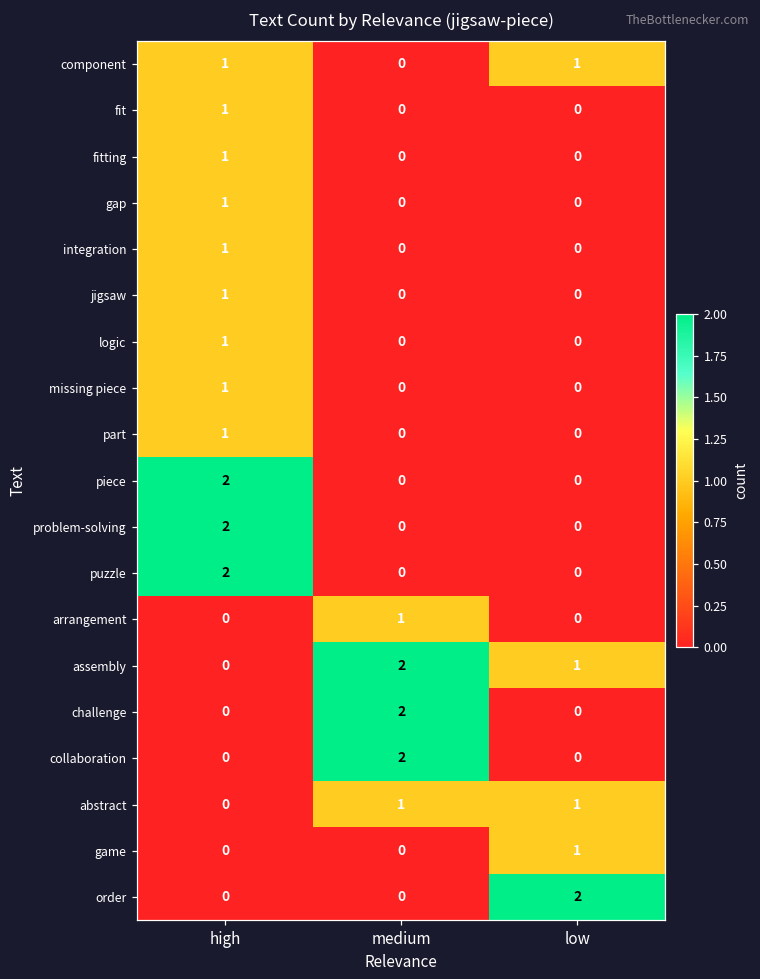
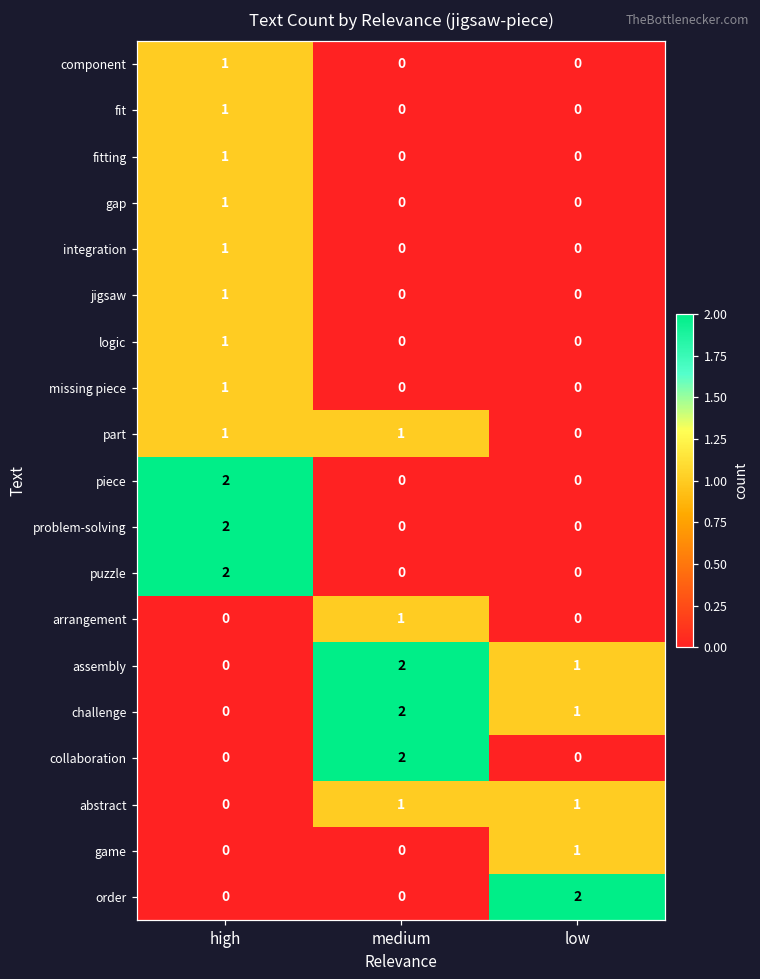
  {
    "component": {
      "high": 1,
      "medium": 0,
-     "low": 1
+     "low": 0
    },
    "fit": {
      "high": 1,
      "medium": 0,
      "low": 0
    },
    "fitting": {
      "high": 1,
      "medium": 0,
      "low": 0
    },
    "gap": {
      "high": 1,
      "medium": 0,
      "low": 0
    },
    "integration": {
      "high": 1,
      "medium": 0,
      "low": 0
    },
    "jigsaw": {
      "high": 1,
      "medium": 0,
      "low": 0
    },
    "logic": {
      "high": 1,
      "medium": 0,
      "low": 0
    },
    "missing piece": {
      "high": 1,
      "medium": 0,
      "low": 0
    },
    "part": {
      "high": 1,
-     "medium": 0,
+     "medium": 1,
      "low": 0
    },
    "piece": {
      "high": 2,
      "medium": 0,
      "low": 0
    },
    "problem-solving": {
      "high": 2,
      "medium": 0,
      "low": 0
    },
    "puzzle": {
      "high": 2,
      "medium": 0,
      "low": 0
    },
    "arrangement": {
      "high": 0,
      "medium": 1,
      "low": 0
    },
    "assembly": {
      "high": 0,
      "medium": 2,
      "low": 1
    },
    "challenge": {
      "high": 0,
      "medium": 2,
-     "low": 0
+     "low": 1
    },
    "collaboration": {
      "high": 0,
      "medium": 2,
      "low": 0
    },
    "abstract": {
      "high": 0,
      "medium": 1,
      "low": 1
    },
    "game": {
      "high": 0,
      "medium": 0,
      "low": 1
    },
    "order": {
      "high": 0,
      "medium": 0,
      "low": 2
    }
  }
